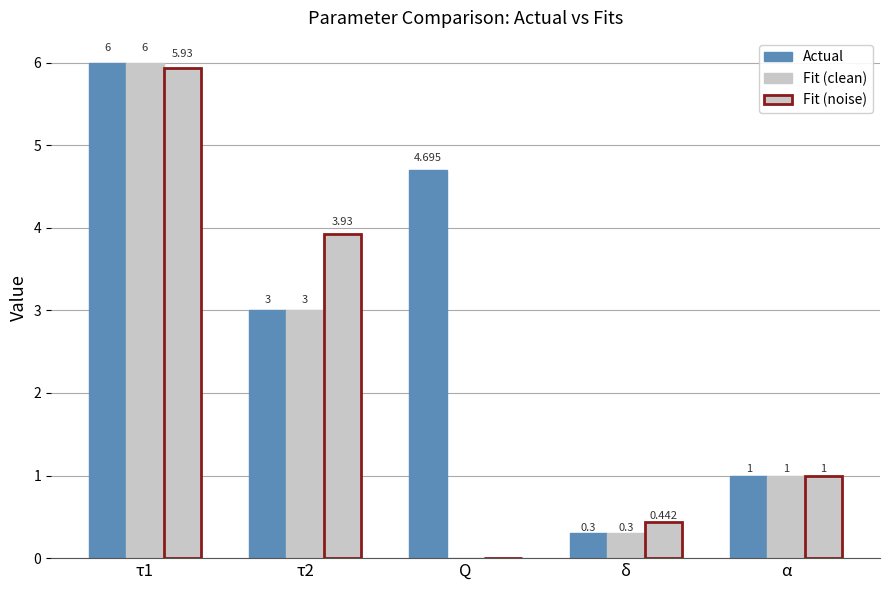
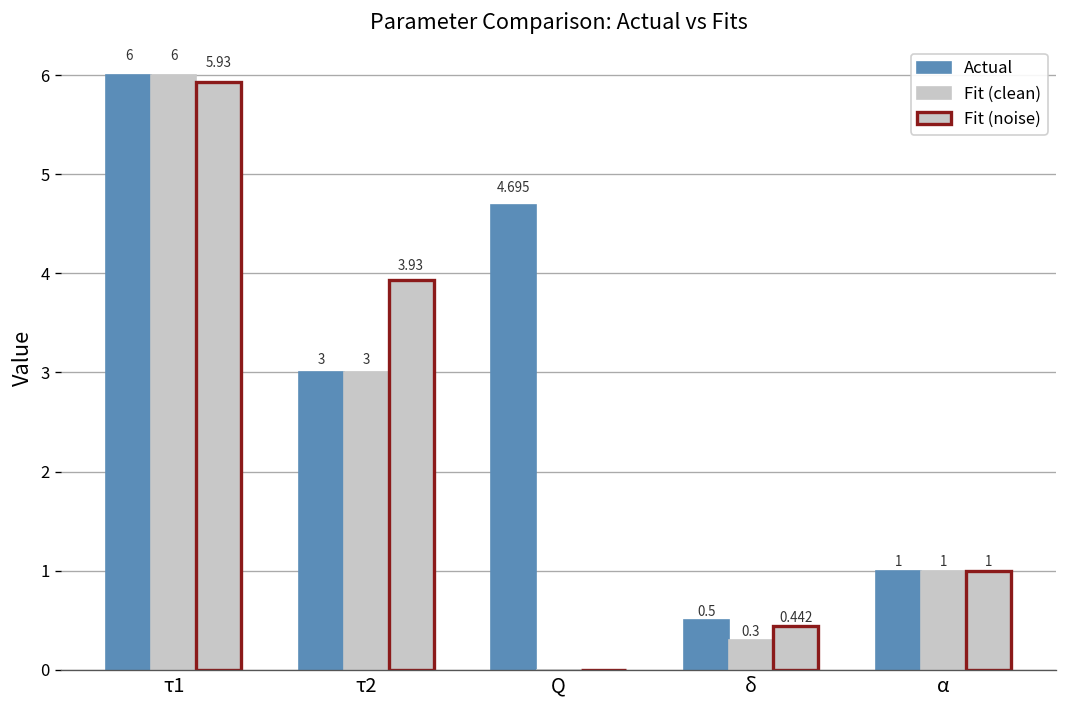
  {
    "Actual": {
      "τ1": 6,
      "τ2": 3,
      "Q": 4.695,
-     "δ": 0.3,
+     "δ": 0.5,
      "α": 1
    }
  }
